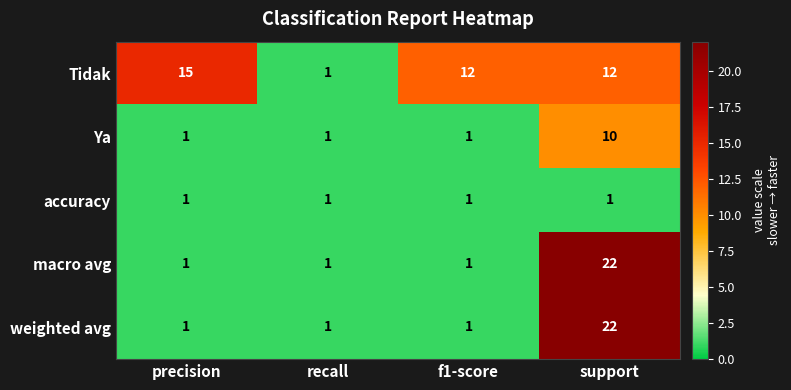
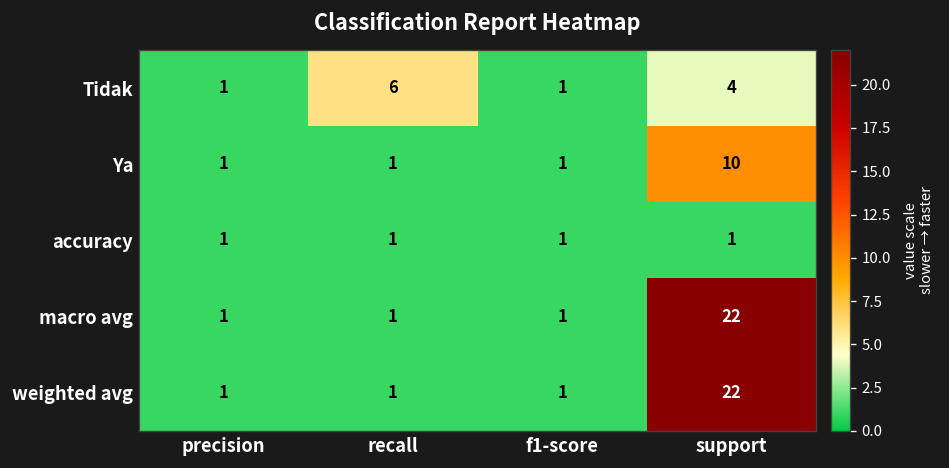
  {
    "Tidak": {
-     "precision": 15,
-     "recall": 1,
-     "f1-score": 12,
-     "support": 12
+     "precision": 1,
+     "recall": 6,
+     "f1-score": 1,
+     "support": 4
    },
    "Ya": {
      "precision": 1,
      "recall": 1,
      "f1-score": 1,
      "support": 10
    },
    "accuracy": {
      "precision": 1,
      "recall": 1,
      "f1-score": 1,
      "support": 1
    },
    "macro avg": {
      "precision": 1,
      "recall": 1,
      "f1-score": 1,
      "support": 22
    },
    "weighted avg": {
      "precision": 1,
      "recall": 1,
      "f1-score": 1,
      "support": 22
    }
  }
